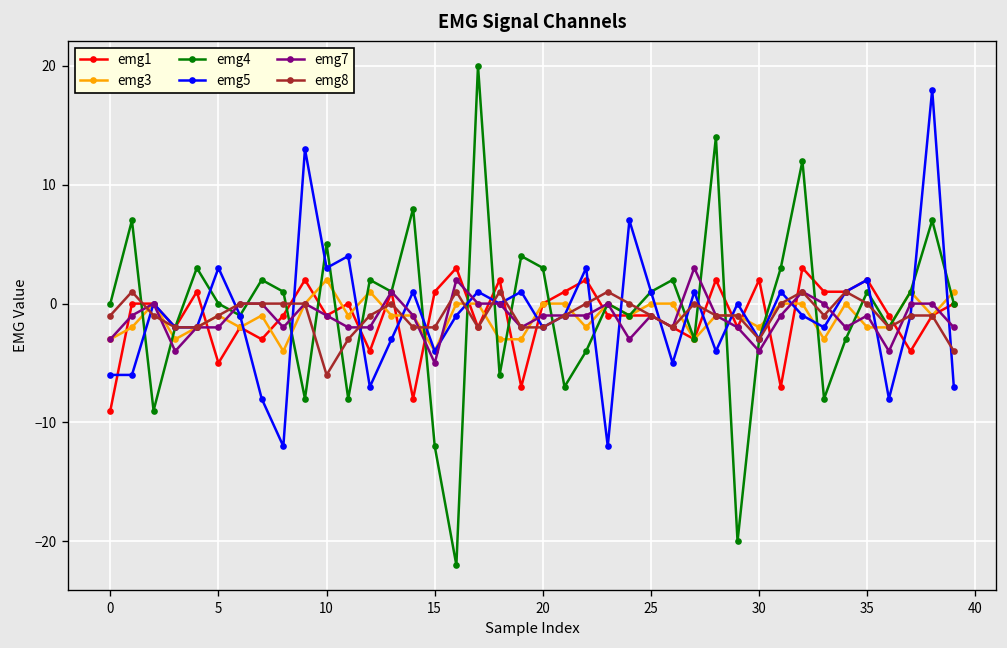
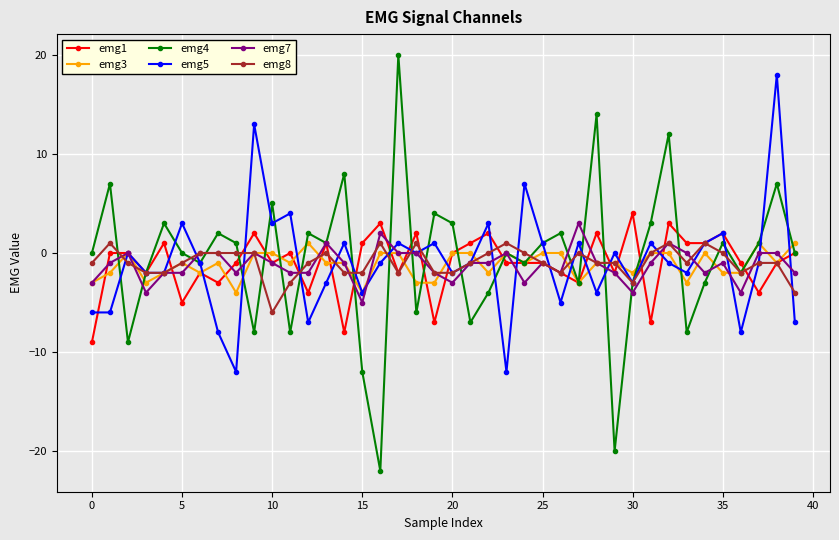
  {
    "emg1": {
      "0": -9,
      "5": -5,
      "15": 1,
-     "30": 2
+     "30": 4
    },
    "emg3": {
-     "10": 2,
+     "10": 0,
      "25": 0,
      "30": -2,
      "35": -2
    },
    "emg4": {
      "0": 0,
      "5": 0,
      "10": 5,
      "15": -12,
      "20": 3,
      "35": 1
    },
    "emg5": {
      "0": -6,
      "5": 3,
      "10": 3
    },
    "emg7": {
      "5": -2,
      "15": -5,
-     "20": -1,
+     "20": -3,
      "30": -4,
      "35": -1
    },
    "emg8": {
      "0": -1,
      "10": -6,
      "15": -2,
      "35": 0
    }
  }
